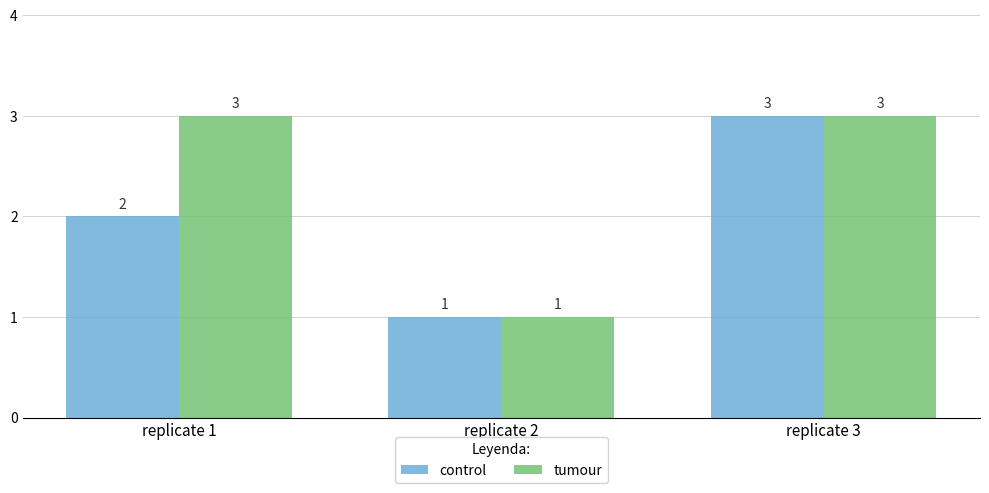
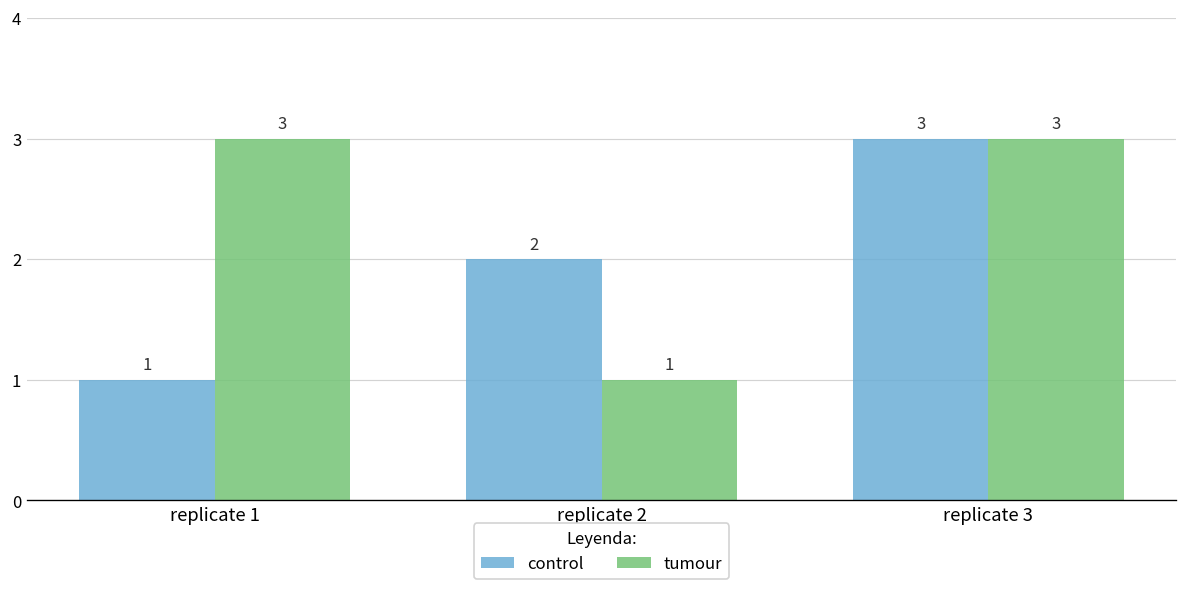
  {
    "control": {
-     "replicate 1": 2,
-     "replicate 2": 1,
+     "replicate 1": 1,
+     "replicate 2": 2,
      "replicate 3": 3
    },
    "tumour": {
      "replicate 1": 3,
      "replicate 2": 1,
      "replicate 3": 3
    }
  }
